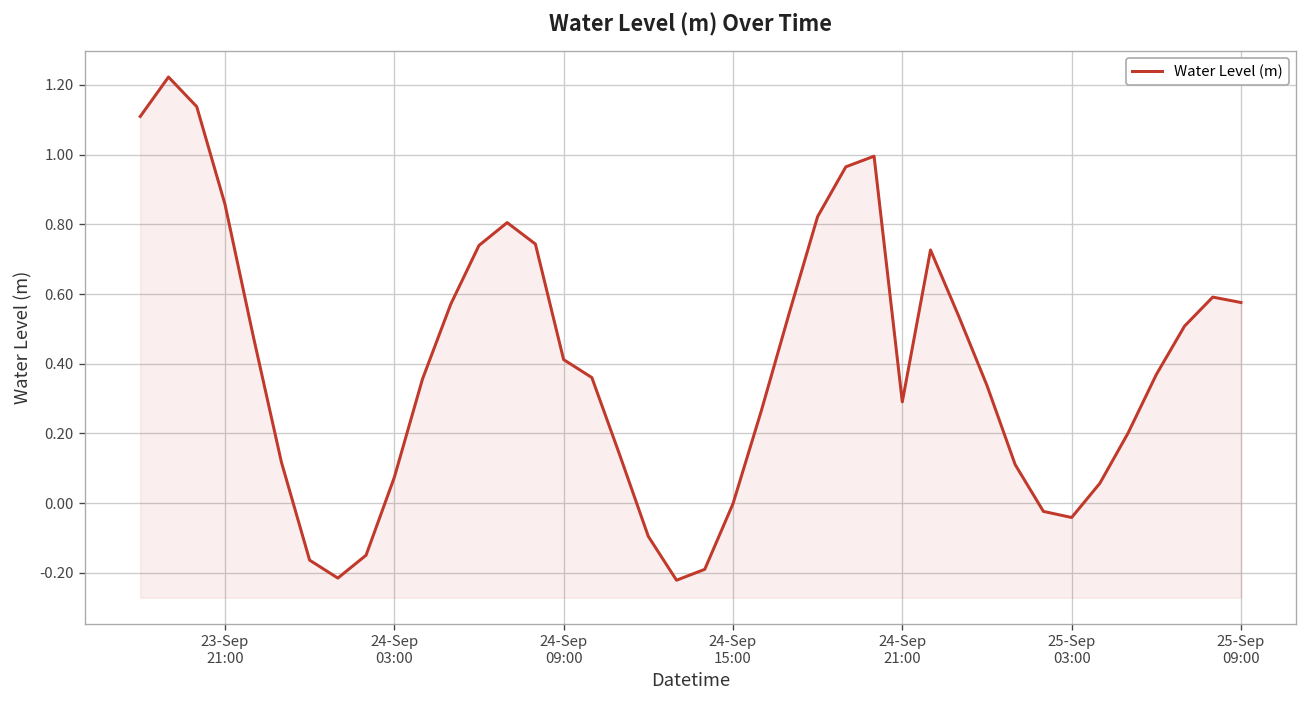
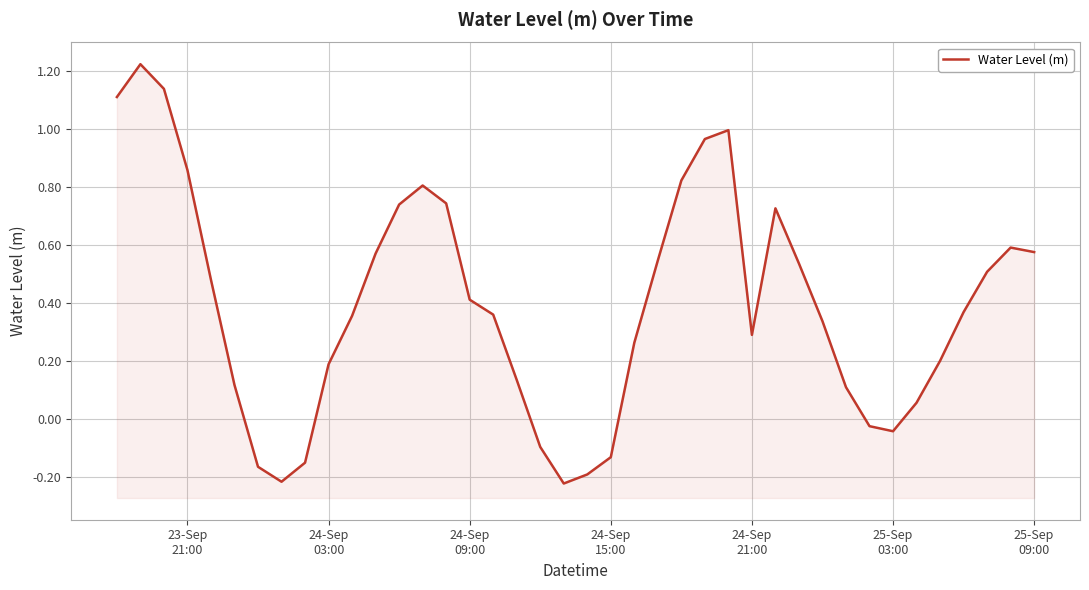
  {
    "23-Sep 21:00": 0.86,
-   "24-Sep 03:00": 0.07,
+   "24-Sep 03:00": 0.19,
    "24-Sep 09:00": 0.41,
-   "24-Sep 15:00": 0.00,
+   "24-Sep 15:00": -0.13,
    "24-Sep 21:00": 0.29,
    "25-Sep 03:00": -0.04,
    "25-Sep 09:00": 0.58
  }
